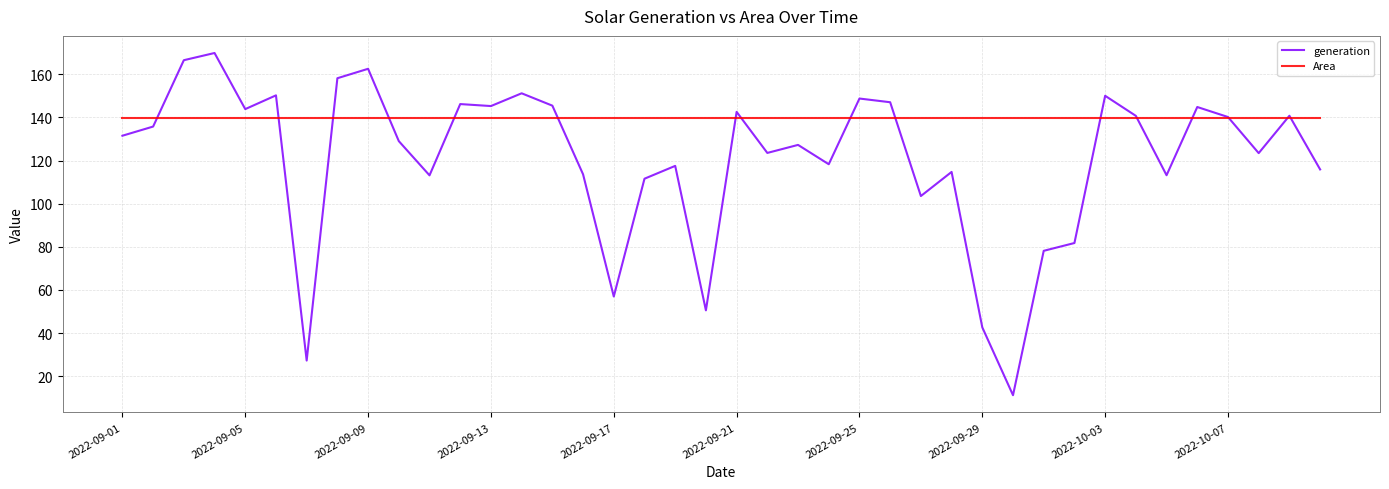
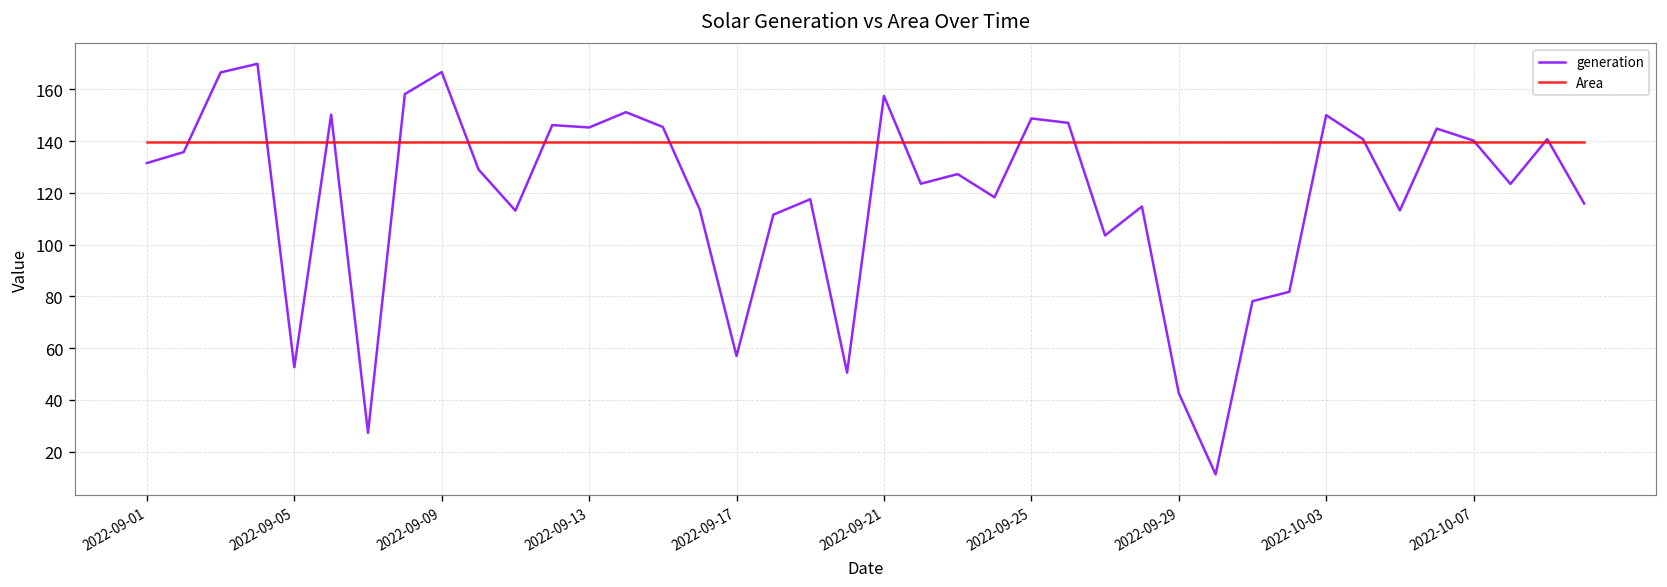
  {
    "generation": {
      "2022-09-01": 132,
-     "2022-09-05": 144,
-     "2022-09-09": 163,
+     "2022-09-05": 53,
+     "2022-09-09": 167,
      "2022-09-13": 145,
      "2022-09-17": 57,
-     "2022-09-21": 143,
+     "2022-09-21": 157,
      "2022-09-25": 149,
      "2022-09-29": 43,
      "2022-10-03": 150
    },
    "Area": {
      "2022-09-01": 140,
      "2022-09-05": 140,
      "2022-09-09": 140,
      "2022-09-13": 140,
      "2022-09-17": 140,
      "2022-09-21": 140,
      "2022-09-25": 140,
      "2022-09-29": 140,
      "2022-10-03": 140
    }
  }
